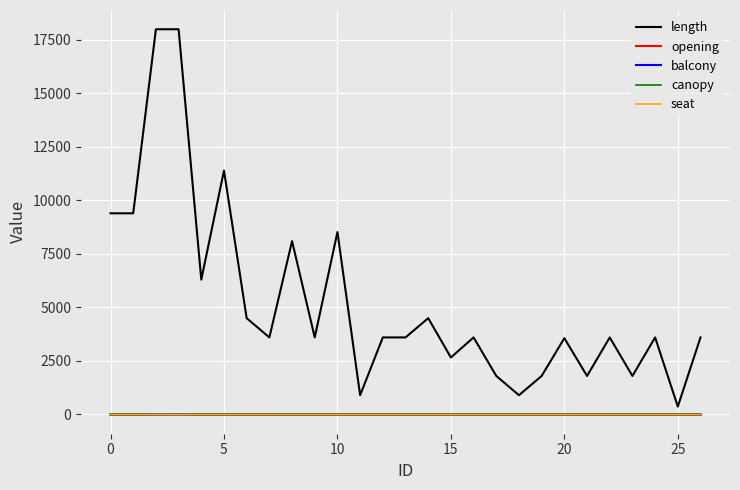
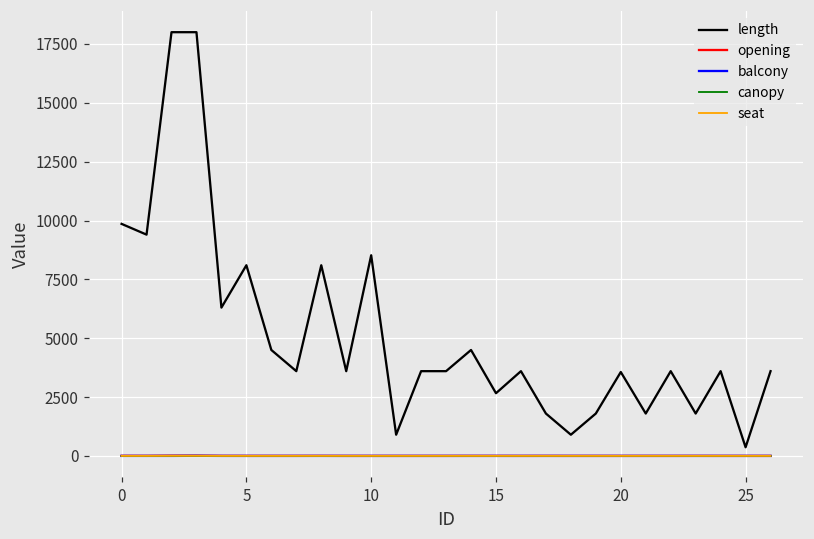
  {
    "length": {
-     "0": 9400,
-     "5": 11400,
+     "0": 9900,
+     "5": 8100,
      "10": 8500,
      "15": 2700,
      "20": 3600,
      "25": 400
    },
    "seat": {
      "0": 0,
      "5": 0,
      "10": 0,
      "15": 0,
      "20": 0,
      "25": 0
    }
  }
